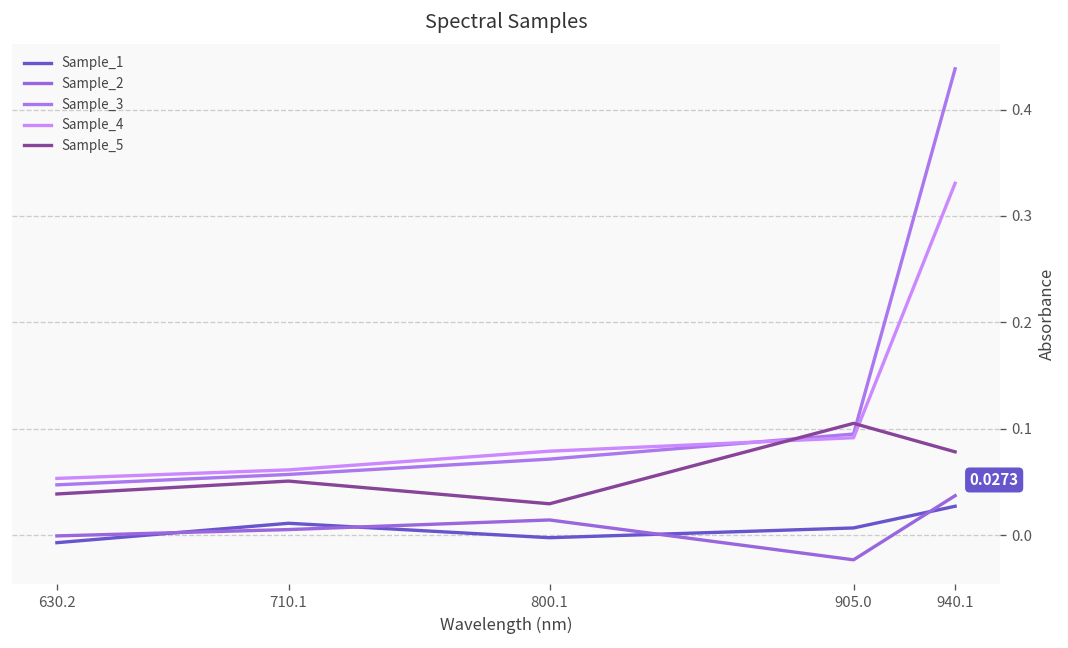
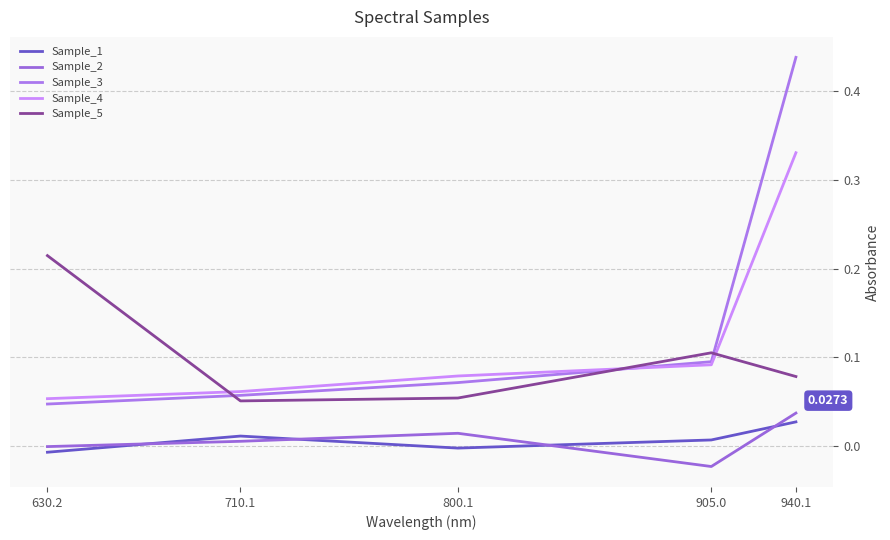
  {
    "Sample_5": {
-     "630.2": 0.04,
+     "630.2": 0.21,
      "710.1": 0.05,
-     "800.1": 0.03,
+     "800.1": 0.05,
      "905.0": 0.11,
      "940.1": 0.08
    }
  }
